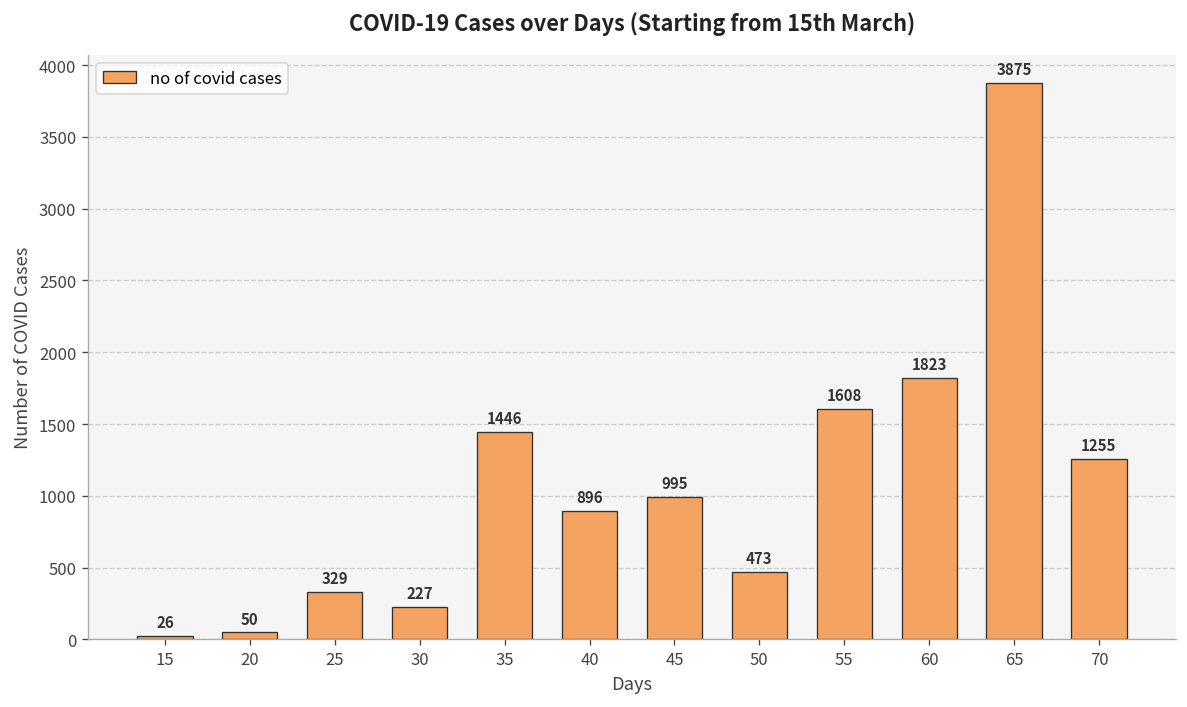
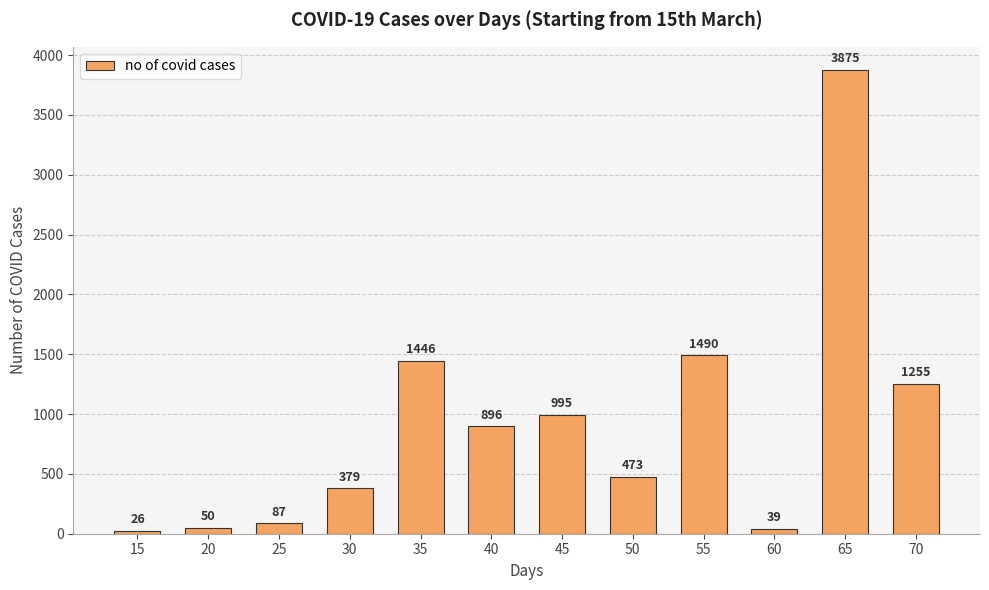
  {
    "15": 26,
    "20": 50,
-   "25": 329,
-   "30": 227,
+   "25": 87,
+   "30": 379,
    "35": 1446,
    "40": 896,
    "45": 995,
    "50": 473,
-   "55": 1608,
-   "60": 1823,
+   "55": 1490,
+   "60": 39,
    "65": 3875,
    "70": 1255
  }
